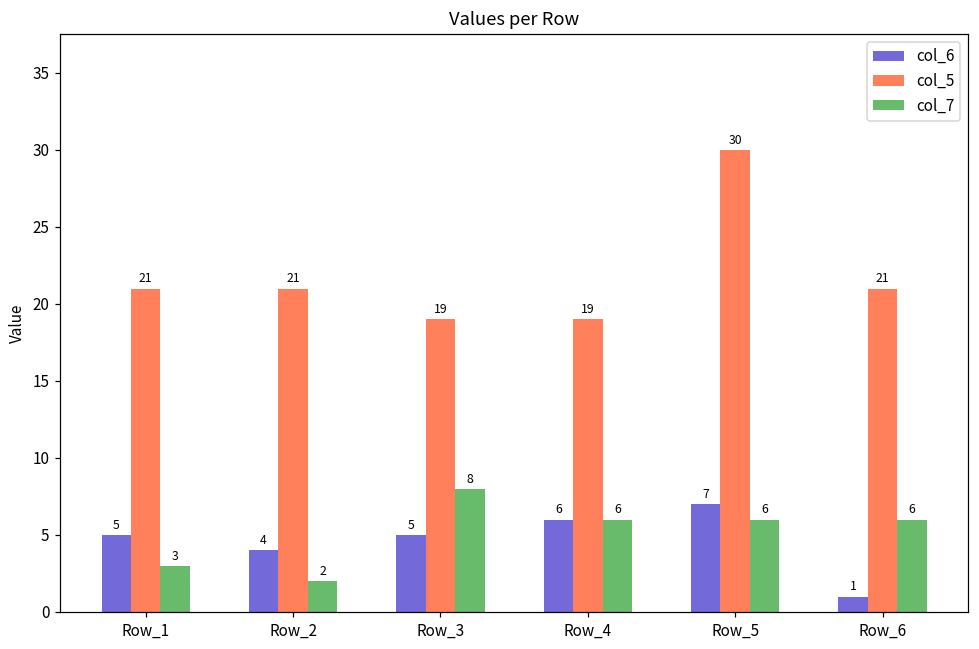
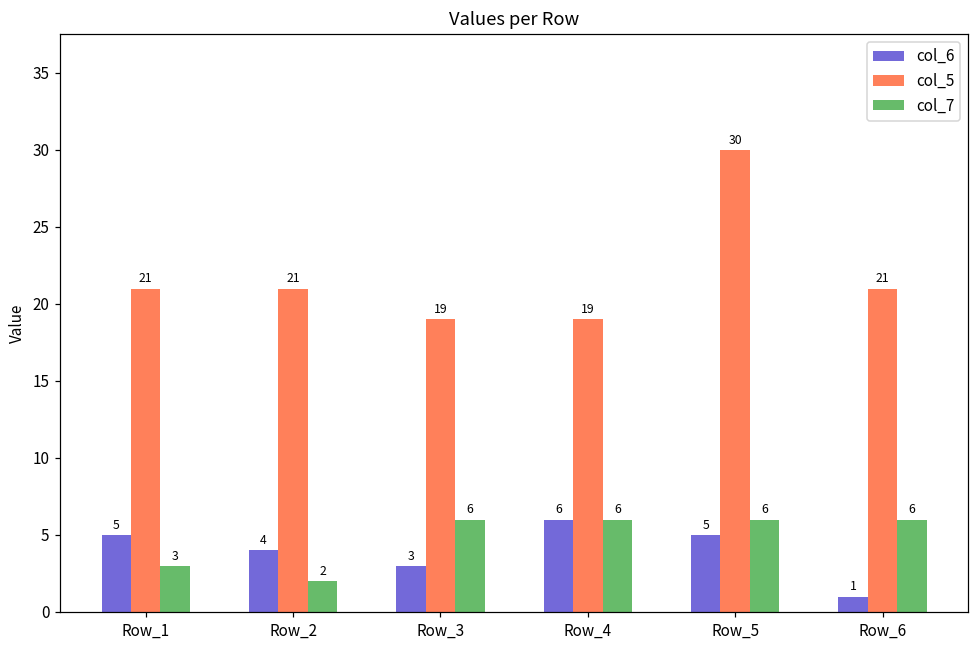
  {
    "col_6": {
      "Row_1": 5,
      "Row_2": 4,
-     "Row_3": 5,
+     "Row_3": 3,
      "Row_4": 6,
-     "Row_5": 7,
+     "Row_5": 5,
      "Row_6": 1
    },
    "col_5": {
      "Row_1": 21,
      "Row_2": 21,
      "Row_3": 19,
      "Row_4": 19,
      "Row_5": 30,
      "Row_6": 21
    },
    "col_7": {
      "Row_1": 3,
      "Row_2": 2,
-     "Row_3": 8,
+     "Row_3": 6,
      "Row_4": 6,
      "Row_5": 6,
      "Row_6": 6
    }
  }
